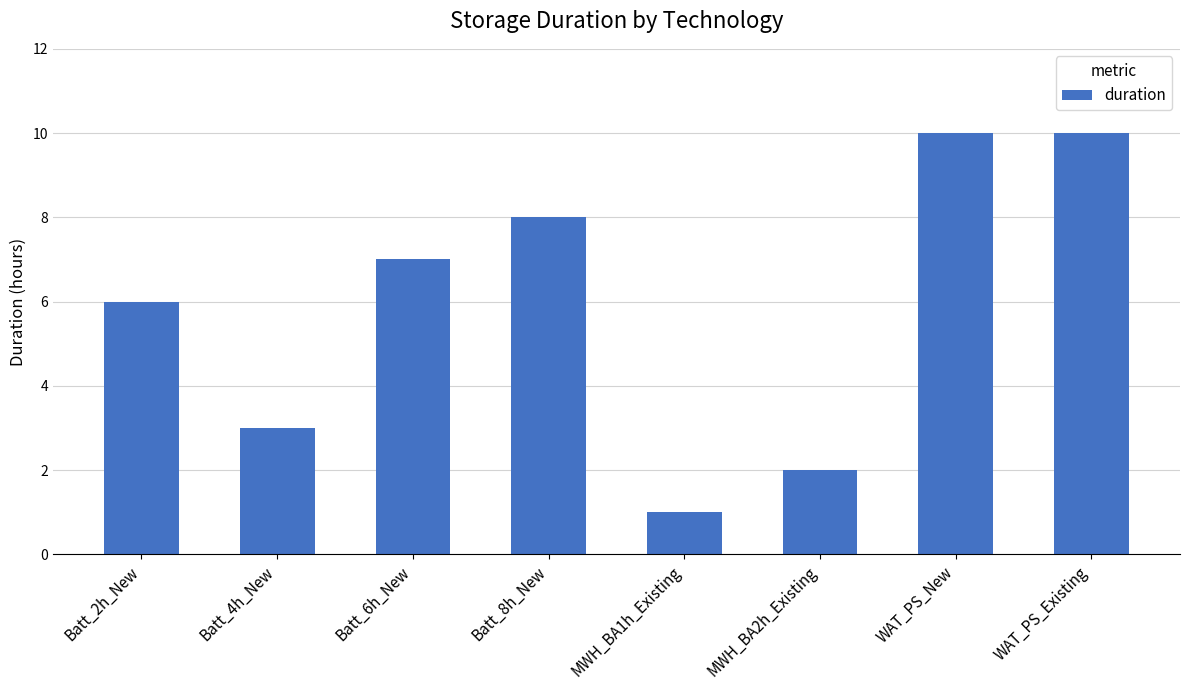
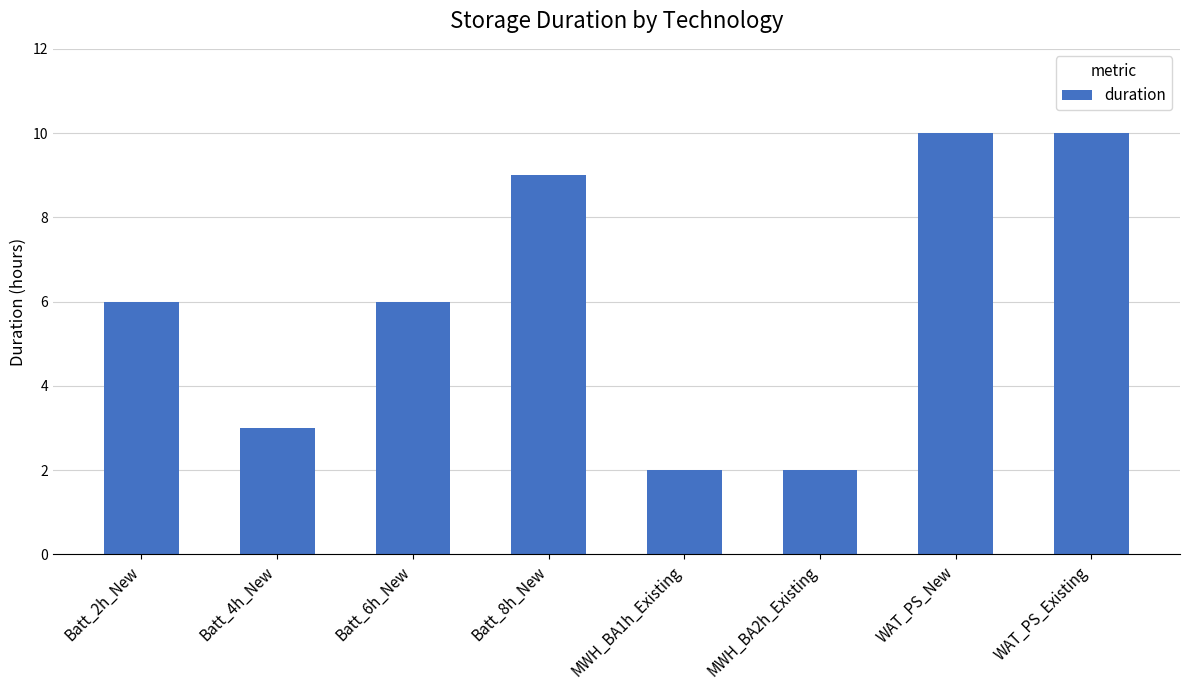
  {
    "Batt_2h_New": 6,
    "Batt_4h_New": 3,
-   "Batt_6h_New": 7,
-   "Batt_8h_New": 8,
-   "MWH_BA1h_Existing": 1,
+   "Batt_6h_New": 6,
+   "Batt_8h_New": 9,
+   "MWH_BA1h_Existing": 2,
    "MWH_BA2h_Existing": 2,
    "WAT_PS_New": 10,
    "WAT_PS_Existing": 10
  }
